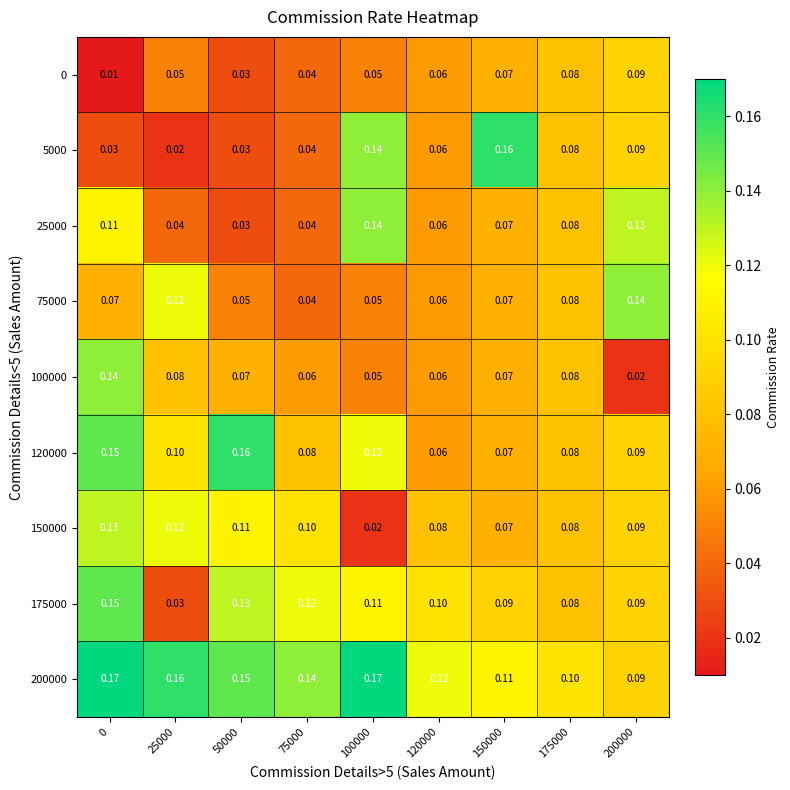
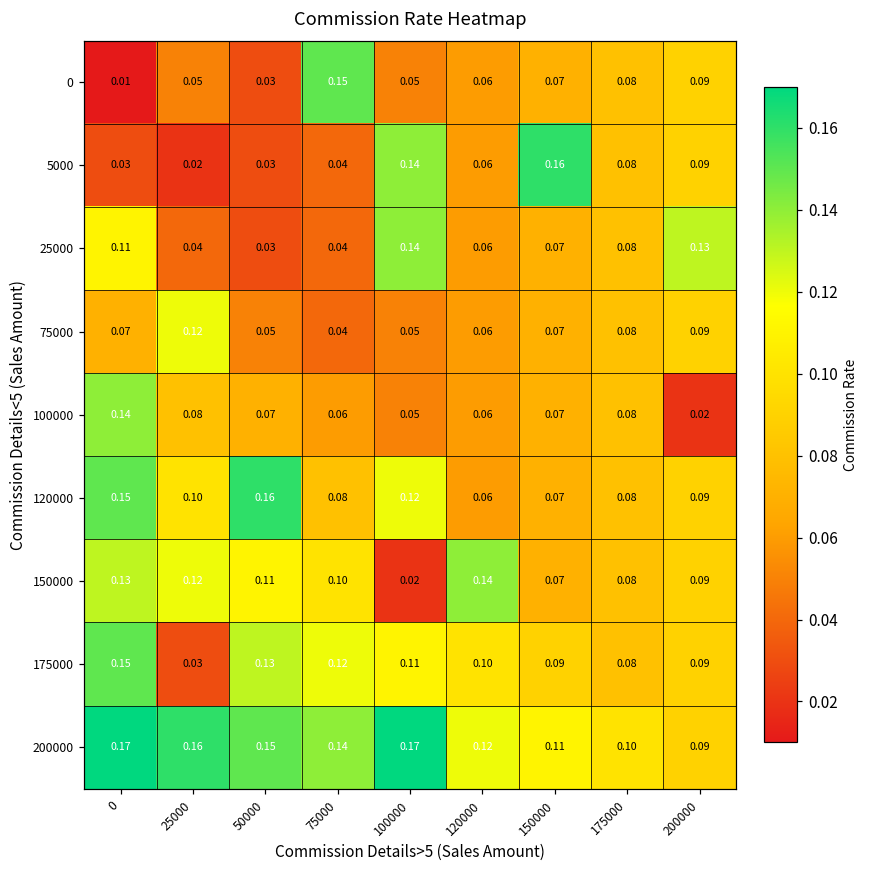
  {
    "0": {
      "0": 0.01,
      "25000": 0.05,
      "50000": 0.03,
-     "75000": 0.04,
+     "75000": 0.15,
      "100000": 0.05,
      "120000": 0.06,
      "150000": 0.07,
      "175000": 0.08,
      "200000": 0.09
    },
    "5000": {
      "0": 0.03,
      "25000": 0.02,
      "50000": 0.03,
      "75000": 0.04,
      "100000": 0.14,
      "120000": 0.06,
      "150000": 0.16,
      "175000": 0.08,
      "200000": 0.09
    },
    "25000": {
      "0": 0.11,
      "25000": 0.04,
      "50000": 0.03,
      "75000": 0.04,
      "100000": 0.14,
      "120000": 0.06,
      "150000": 0.07,
      "175000": 0.08,
      "200000": 0.13
    },
    "75000": {
      "0": 0.07,
      "25000": 0.12,
      "50000": 0.05,
      "75000": 0.04,
      "100000": 0.05,
      "120000": 0.06,
      "150000": 0.07,
      "175000": 0.08,
-     "200000": 0.14
+     "200000": 0.09
    },
    "100000": {
      "0": 0.14,
      "25000": 0.08,
      "50000": 0.07,
      "75000": 0.06,
      "100000": 0.05,
      "120000": 0.06,
      "150000": 0.07,
      "175000": 0.08,
      "200000": 0.02
    },
    "120000": {
      "0": 0.15,
      "25000": 0.10,
      "50000": 0.16,
      "75000": 0.08,
      "100000": 0.12,
      "120000": 0.06,
      "150000": 0.07,
      "175000": 0.08,
      "200000": 0.09
    },
    "150000": {
      "0": 0.13,
      "25000": 0.12,
      "50000": 0.11,
      "75000": 0.10,
      "100000": 0.02,
-     "120000": 0.08,
+     "120000": 0.14,
      "150000": 0.07,
      "175000": 0.08,
      "200000": 0.09
    },
    "175000": {
      "0": 0.15,
      "25000": 0.03,
      "50000": 0.13,
      "75000": 0.12,
      "100000": 0.11,
      "120000": 0.10,
      "150000": 0.09,
      "175000": 0.08,
      "200000": 0.09
    },
    "200000": {
      "0": 0.17,
      "25000": 0.16,
      "50000": 0.15,
      "75000": 0.14,
      "100000": 0.17,
      "120000": 0.12,
      "150000": 0.11,
      "175000": 0.10,
      "200000": 0.09
    }
  }
